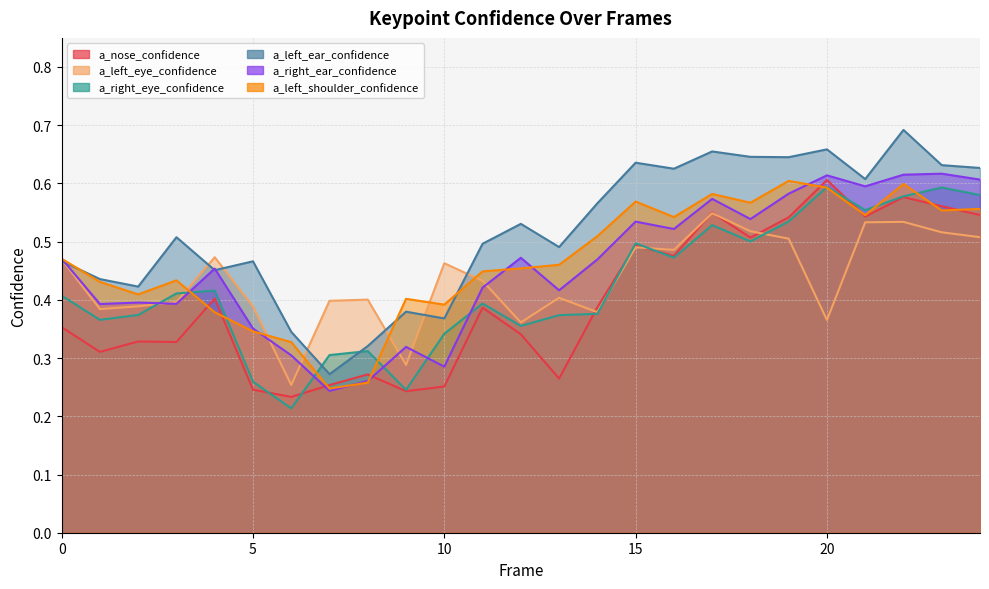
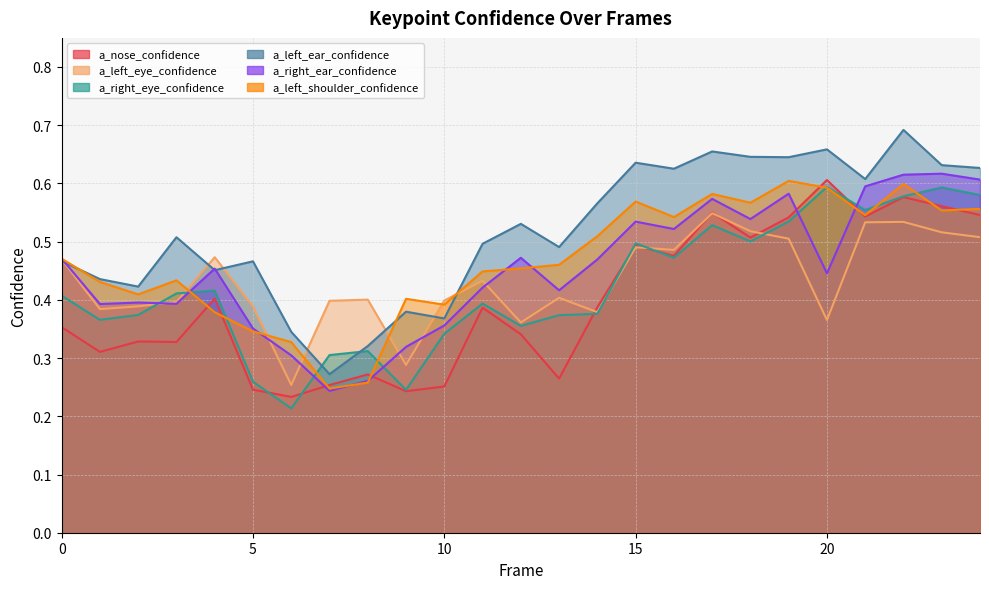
  {
    "a_nose_confidence": {
      "0": 0.35,
      "5": 0.25,
      "10": 0.25,
      "20": 0.61
    },
    "a_left_eye_confidence": {
      "5": 0.39,
-     "10": 0.46,
+     "10": 0.40,
      "20": 0.37
    },
    "a_right_ear_confidence": {
      "5": 0.35,
-     "10": 0.29,
+     "10": 0.36,
      "15": 0.53,
-     "20": 0.61
+     "20": 0.45
    },
    "a_left_shoulder_confidence": {
      "5": 0.35,
      "10": 0.39,
      "15": 0.57
    }
  }
